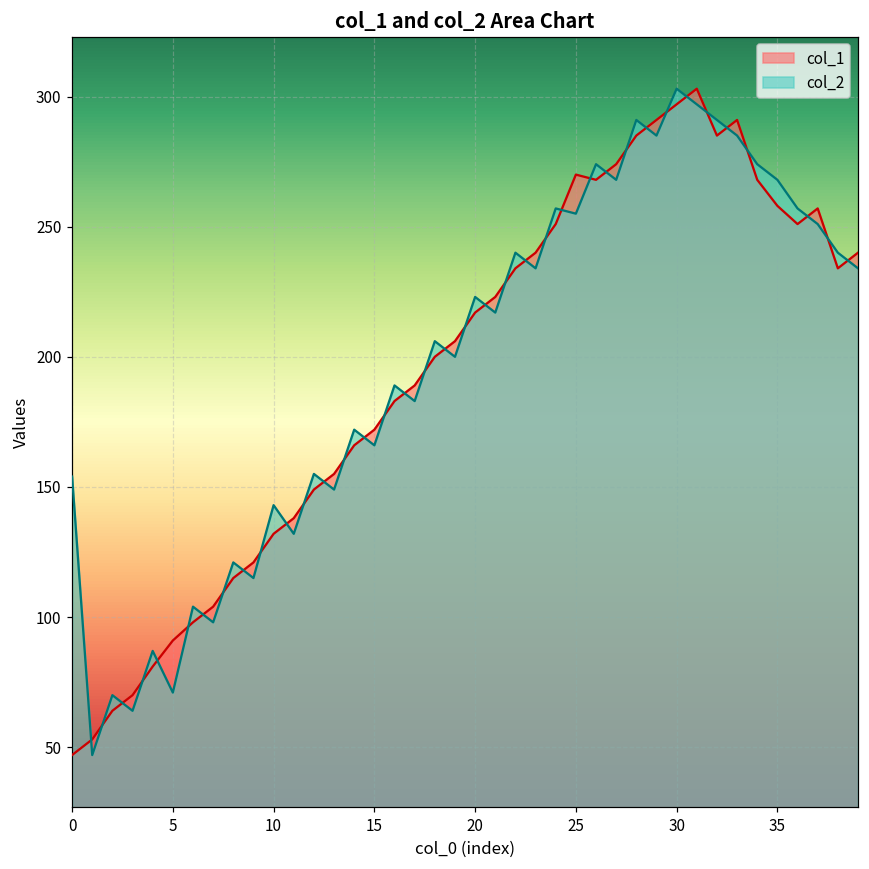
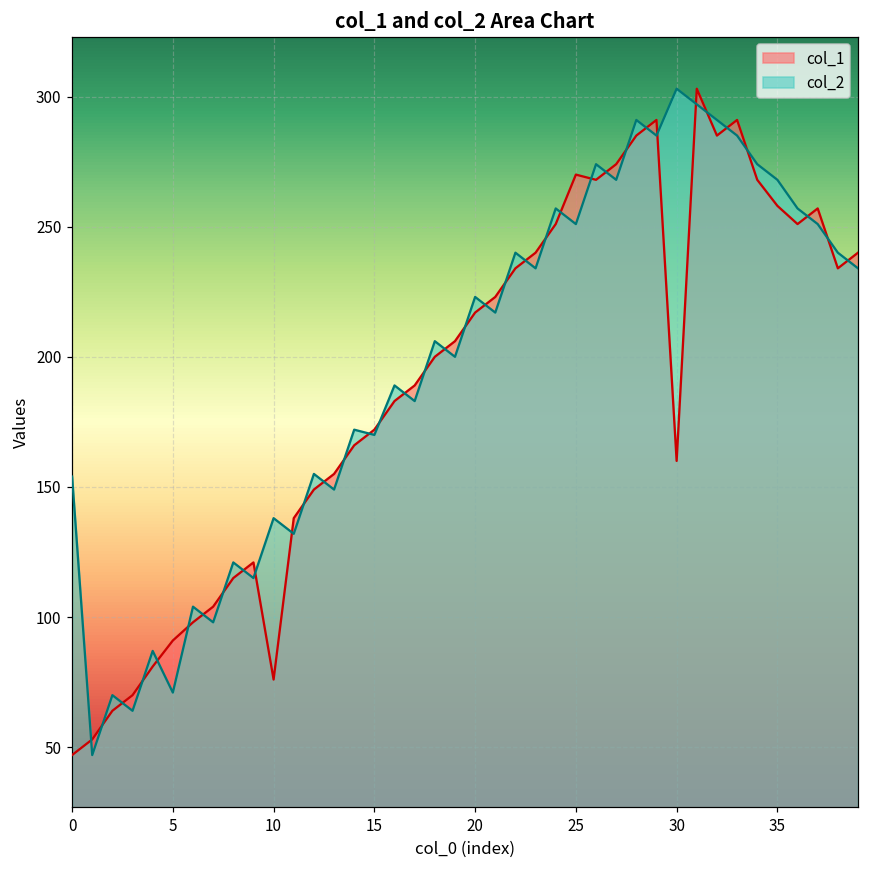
  {
    "col_1": {
      "0": 47,
      "5": 91,
-     "10": 132,
+     "10": 76,
      "15": 172,
      "20": 217,
      "25": 270,
-     "30": 297,
+     "30": 160,
      "35": 258
    },
    "col_2": {
      "0": 154,
      "5": 71,
-     "10": 143,
-     "15": 166,
+     "10": 138,
+     "15": 170,
      "20": 223,
-     "25": 255,
+     "25": 251,
      "30": 303,
      "35": 268
    }
  }
